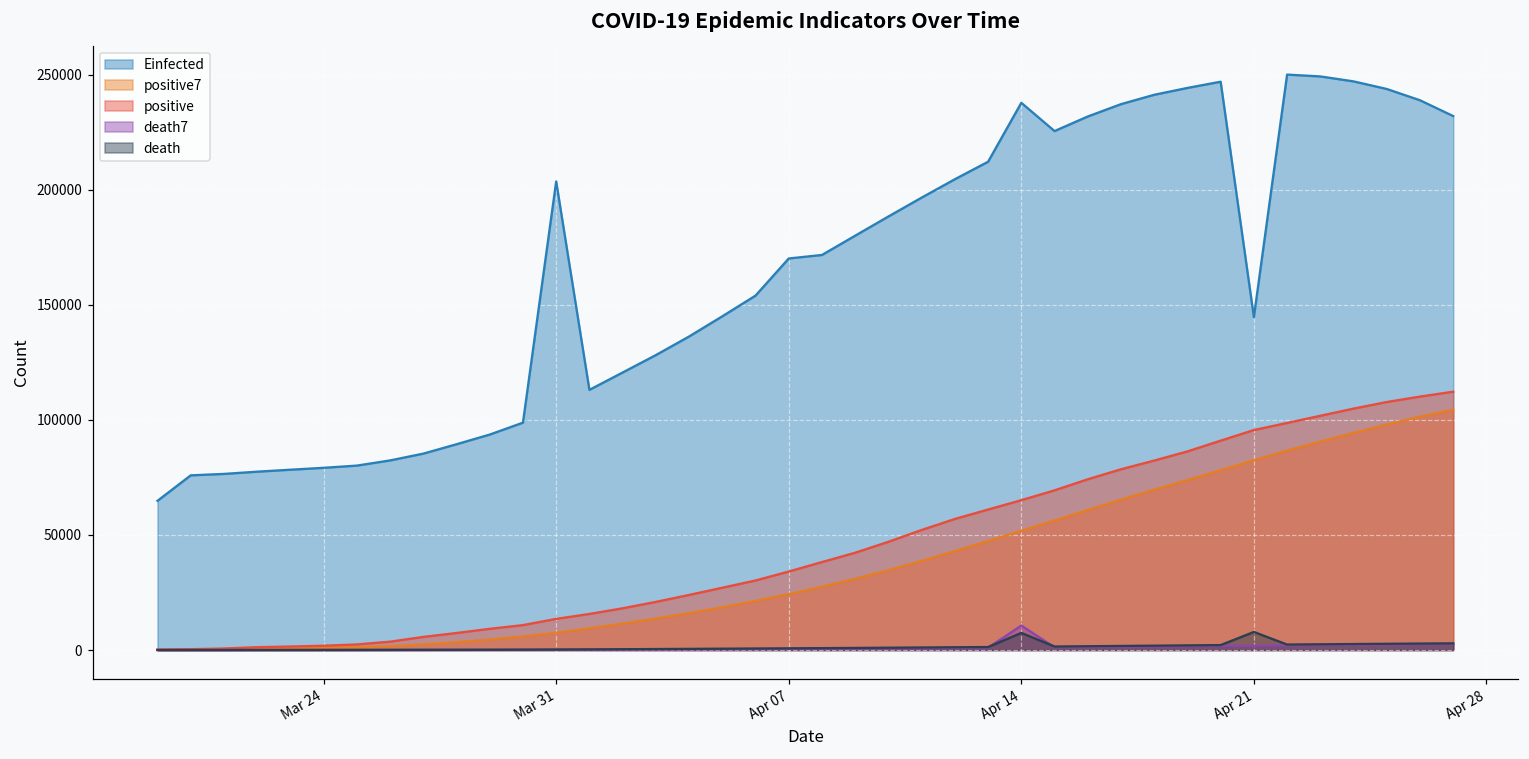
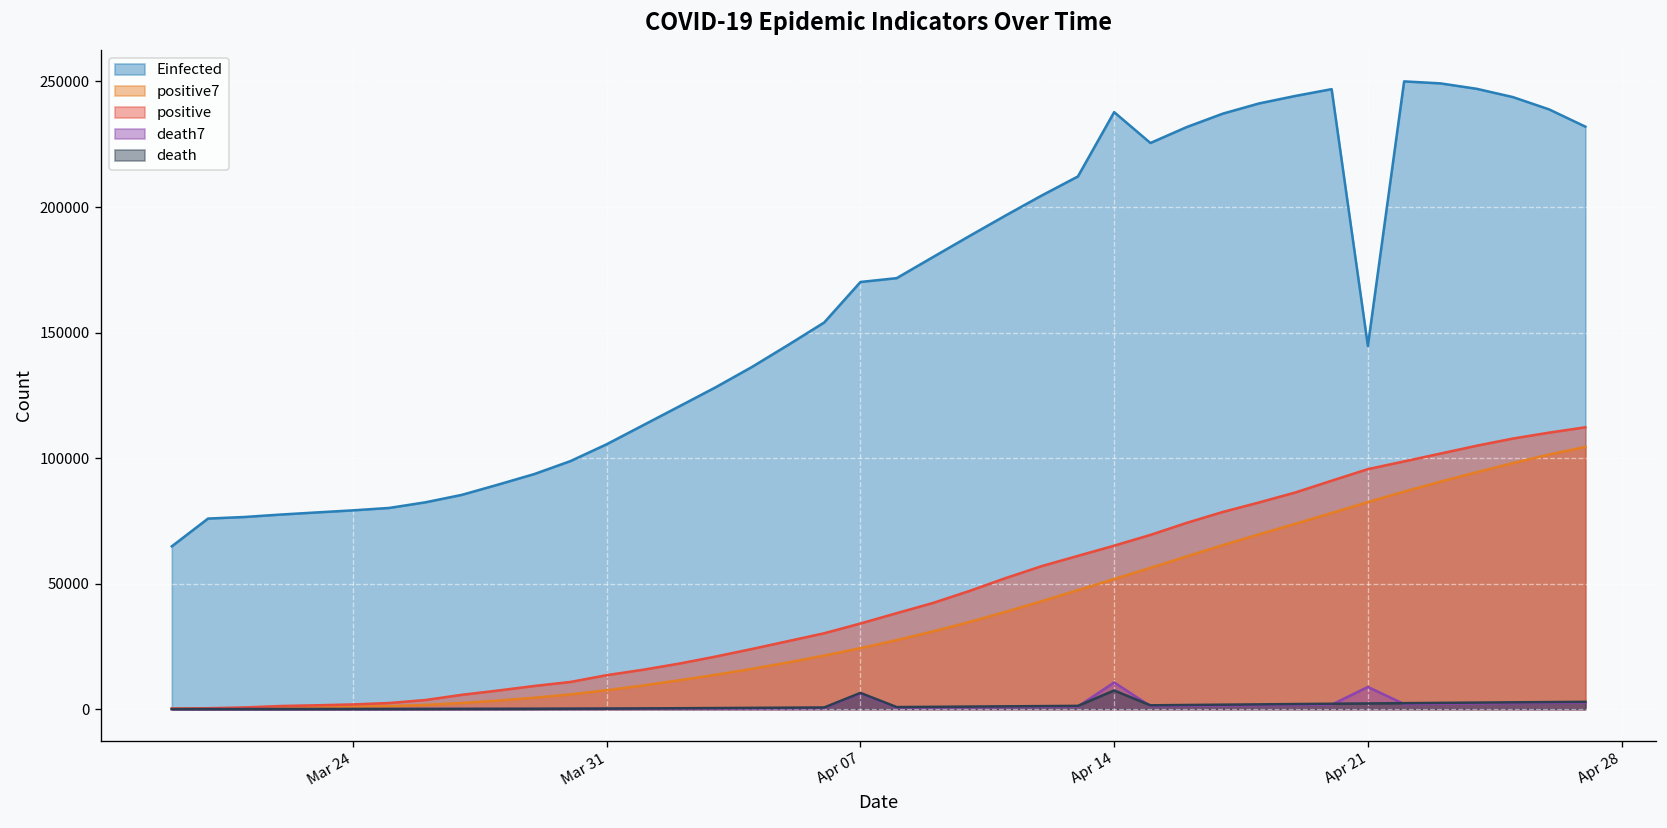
  {
    "Einfected": {
      "Mar 24": 79000,
-     "Mar 31": 204000,
+     "Mar 31": 106000,
      "Apr 07": 170000,
      "Apr 14": 238000,
      "Apr 21": 145000
    },
    "death7": {
-     "Apr 07": 1000,
+     "Apr 07": 6000,
      "Apr 14": 11000,
-     "Apr 21": 2000
+     "Apr 21": 9000
    },
    "death": {
-     "Apr 07": 1000,
+     "Apr 07": 6000,
      "Apr 14": 7000,
-     "Apr 21": 8000
+     "Apr 21": 2000
    }
  }
